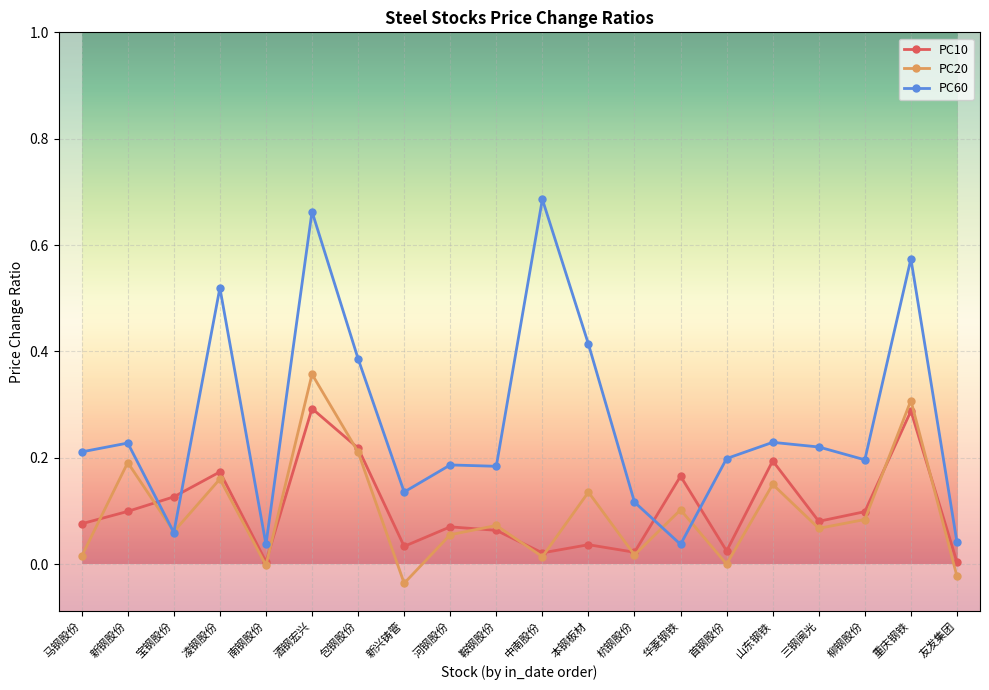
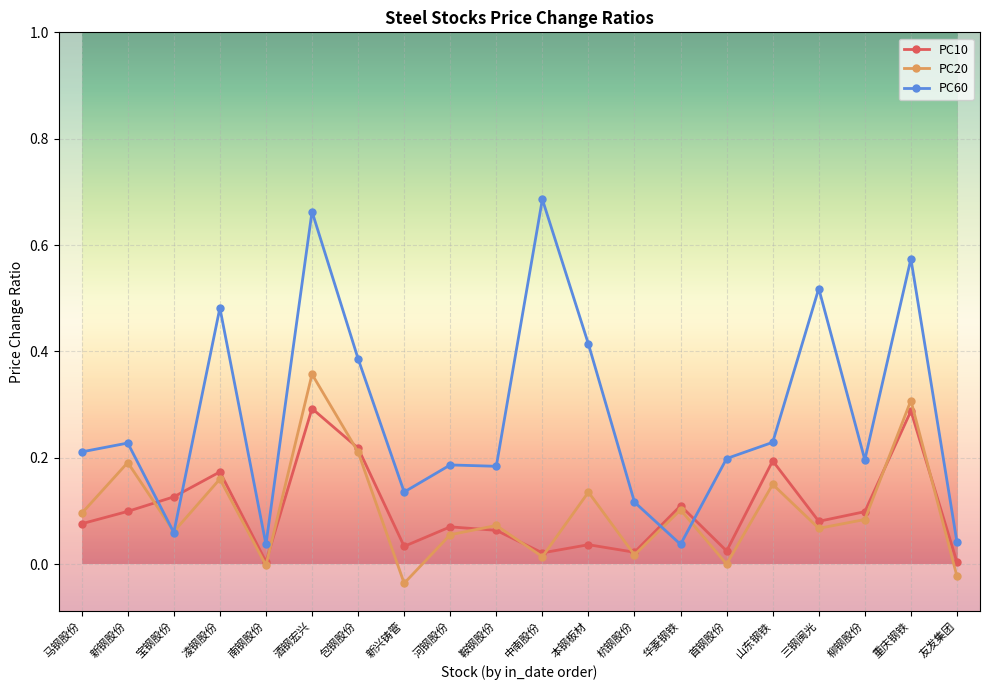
  {
    "PC10": {
      "马钢股份": 0.08,
      "新钢股份": 0.10,
      "宝钢股份": 0.13,
      "凌钢股份": 0.17,
      "南钢股份": 0.00,
      "酒钢宏兴": 0.29,
      "包钢股份": 0.22,
      "新兴铸管": 0.03,
      "河钢股份": 0.07,
      "鞍钢股份": 0.06,
      "中南股份": 0.02,
      "本钢板材": 0.04,
      "杭钢股份": 0.02,
-     "华菱钢铁": 0.17,
+     "华菱钢铁": 0.11,
      "首钢股份": 0.02,
      "山东钢铁": 0.19,
      "三钢闽光": 0.08,
      "柳钢股份": 0.10,
      "重庆钢铁": 0.29,
      "友发集团": 0.00
    },
    "PC20": {
-     "马钢股份": 0.01,
+     "马钢股份": 0.10,
      "新钢股份": 0.19,
      "凌钢股份": 0.16,
      "南钢股份": 0.00,
      "酒钢宏兴": 0.36,
      "包钢股份": 0.21,
      "新兴铸管": -0.04,
      "河钢股份": 0.06,
      "鞍钢股份": 0.07,
      "中南股份": 0.01,
      "本钢板材": 0.14,
      "杭钢股份": 0.02,
      "华菱钢铁": 0.10,
      "首钢股份": 0.00,
      "山东钢铁": 0.15,
      "三钢闽光": 0.07,
      "柳钢股份": 0.08,
      "重庆钢铁": 0.31,
      "友发集团": -0.02
    },
    "PC60": {
      "马钢股份": 0.21,
      "新钢股份": 0.23,
-     "凌钢股份": 0.52,
+     "凌钢股份": 0.48,
      "南钢股份": 0.04,
      "酒钢宏兴": 0.66,
      "包钢股份": 0.39,
      "新兴铸管": 0.14,
      "河钢股份": 0.19,
      "鞍钢股份": 0.18,
      "中南股份": 0.69,
      "本钢板材": 0.41,
      "杭钢股份": 0.12,
      "华菱钢铁": 0.04,
      "首钢股份": 0.20,
      "山东钢铁": 0.23,
-     "三钢闽光": 0.22,
+     "三钢闽光": 0.52,
      "柳钢股份": 0.20,
      "重庆钢铁": 0.57,
      "友发集团": 0.04
    }
  }
